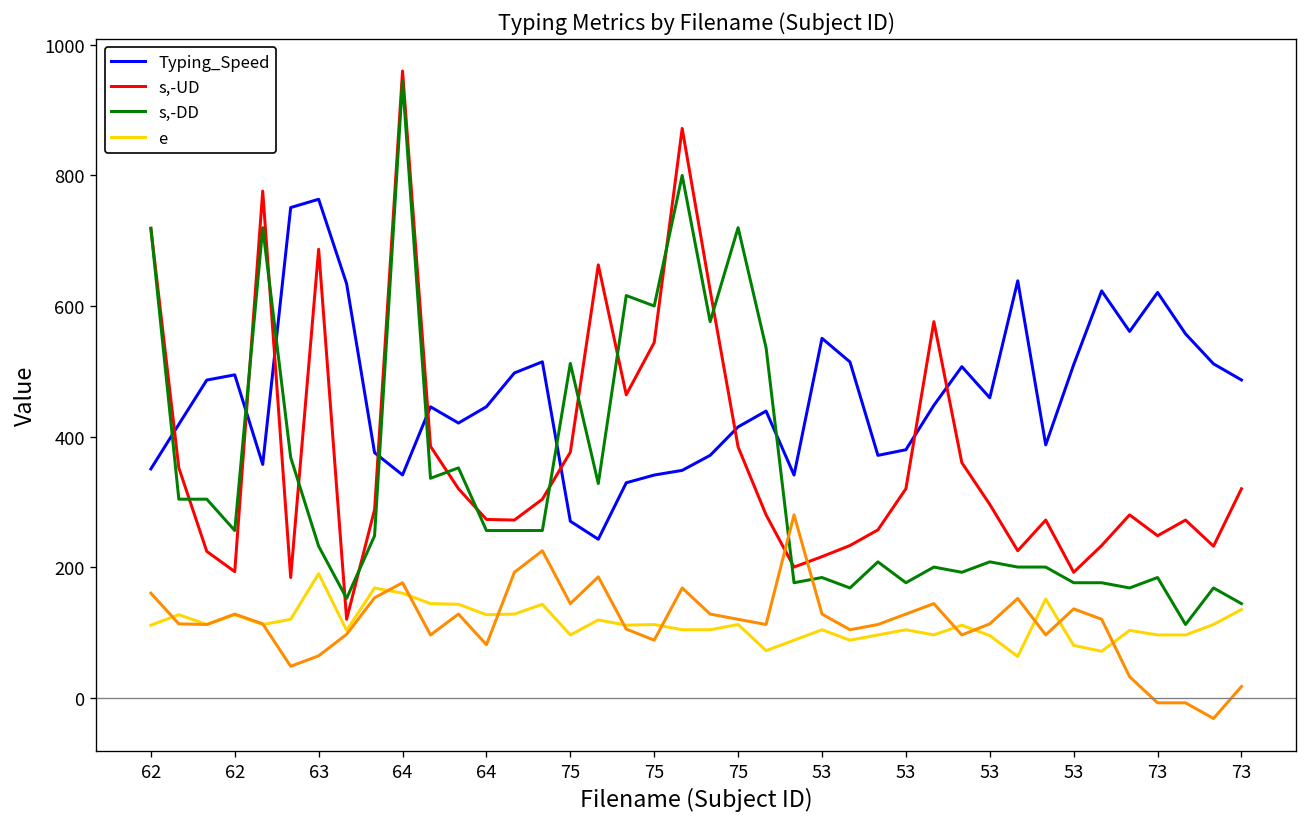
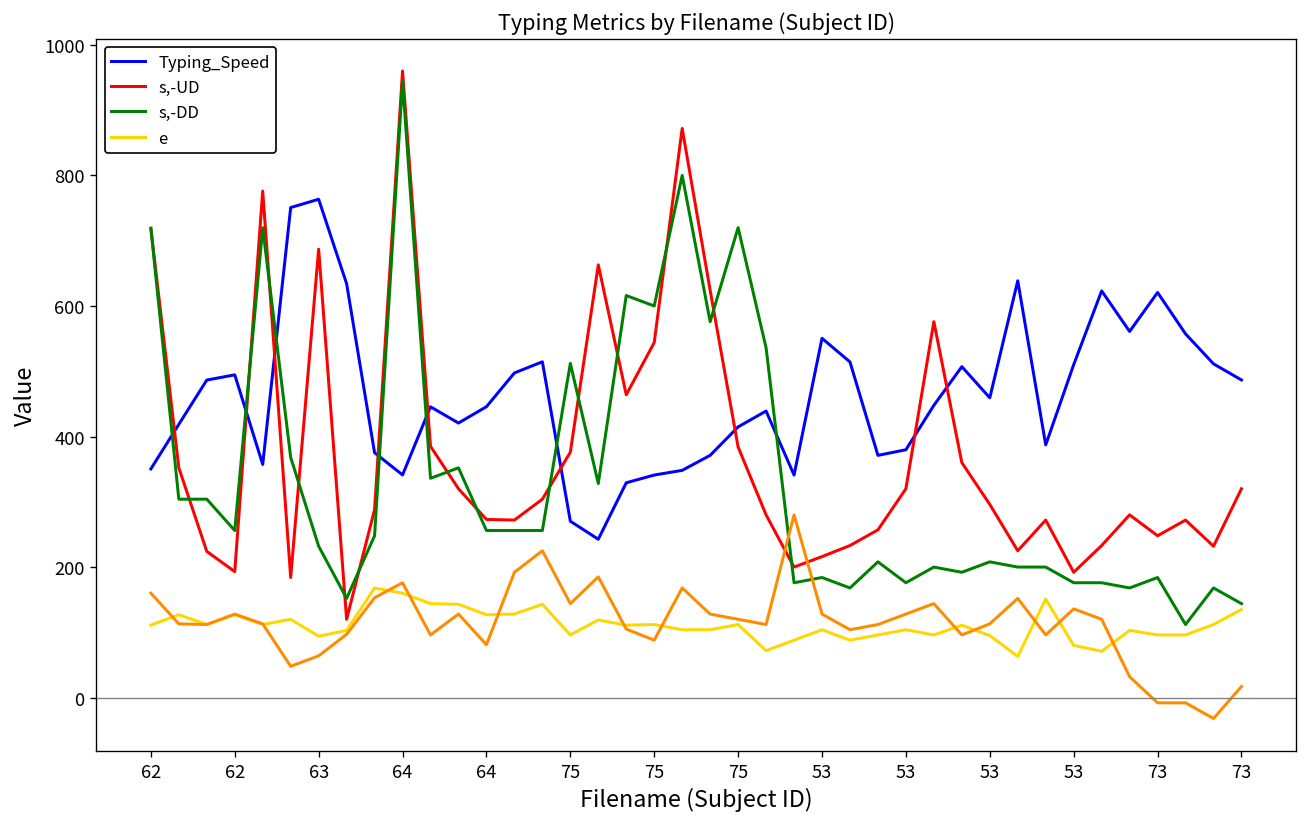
  {
    "Typing_Speed": {
      "63": 760
    },
    "s,-UD": {
      "63": 690
    },
    "s,-DD": {
      "63": 230
    },
    "e": {
-     "63": 190
+     "63": 90
    }
  }
